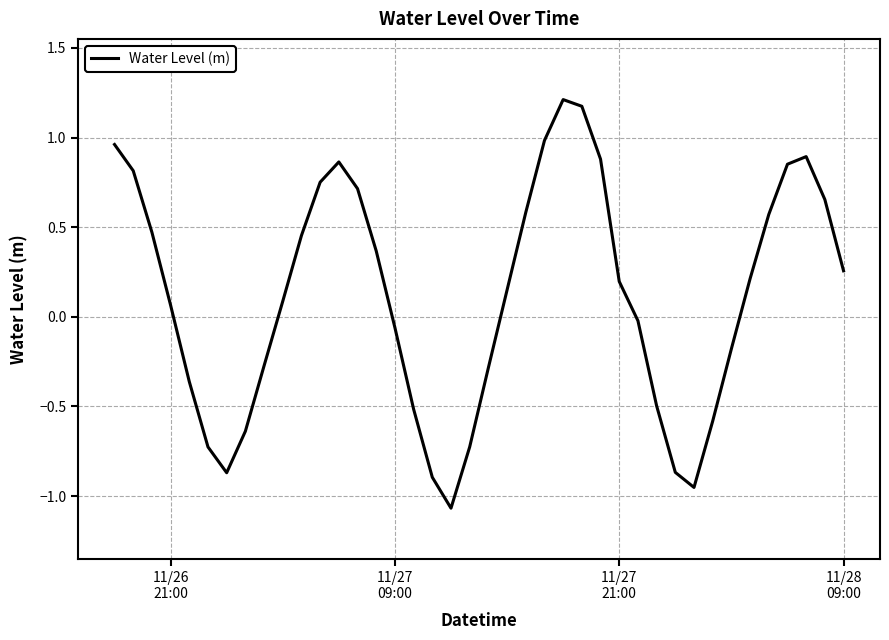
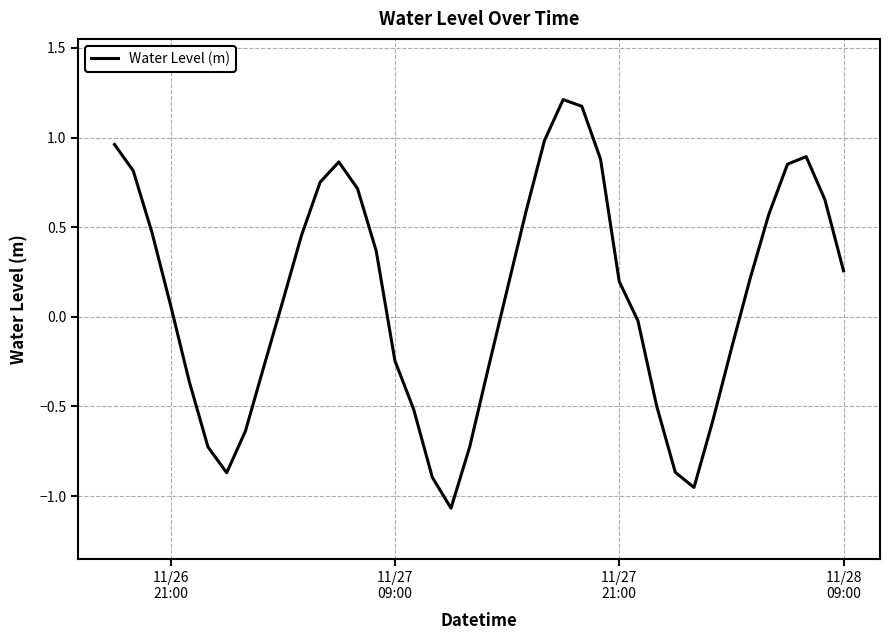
  {
    "11/26 21:00": 0.06,
-   "11/27 09:00": -0.06,
+   "11/27 09:00": -0.25,
    "11/27 21:00": 0.20,
    "11/28 09:00": 0.26
  }
